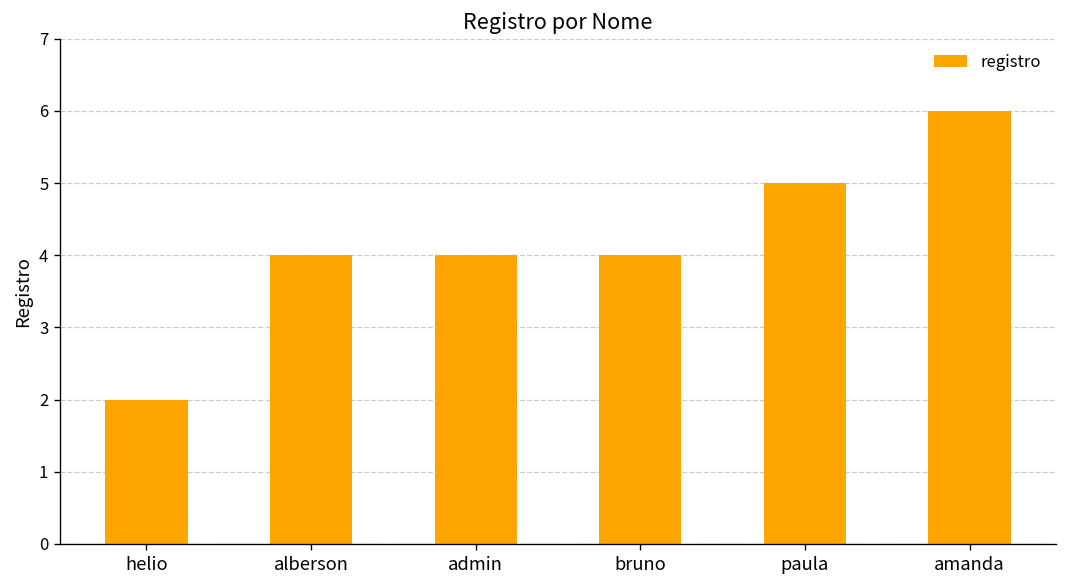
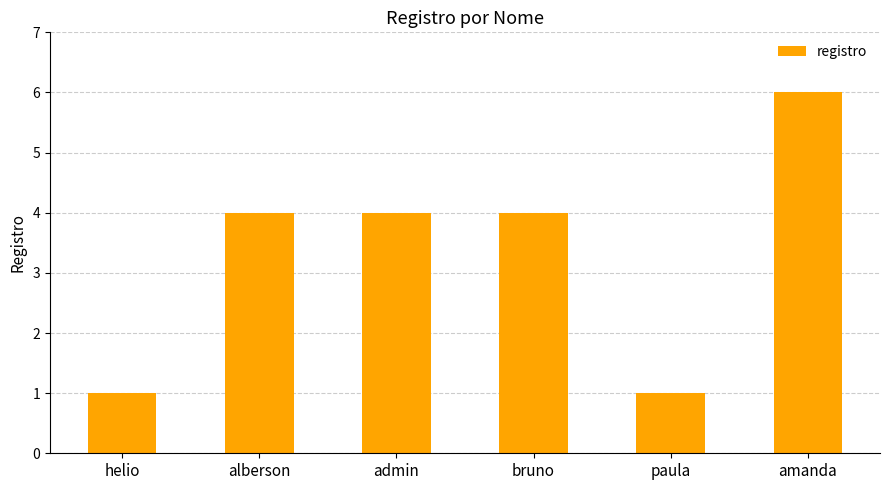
  {
-   "helio": 2,
+   "helio": 1,
    "alberson": 4,
    "admin": 4,
    "bruno": 4,
-   "paula": 5,
+   "paula": 1,
    "amanda": 6
  }
